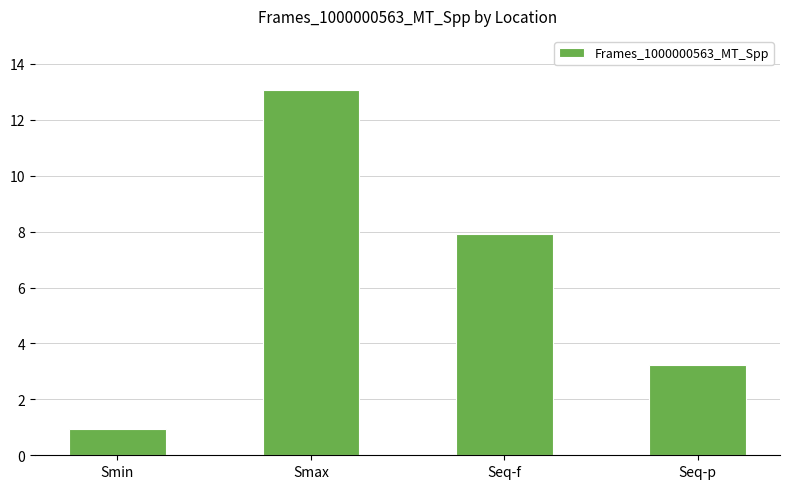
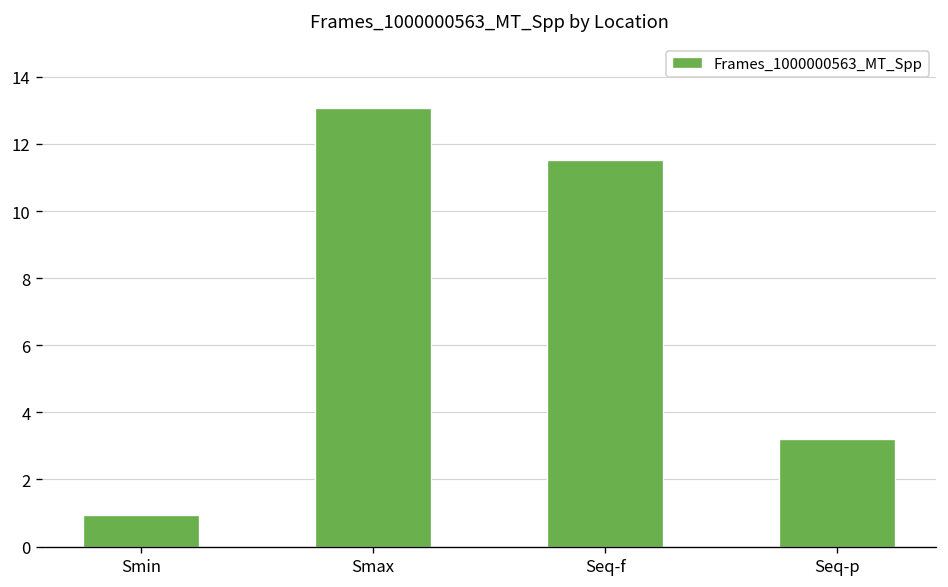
  {
    "Smin": 0.9,
    "Smax": 13.1,
-   "Seq-f": 7.9,
+   "Seq-f": 11.5,
    "Seq-p": 3.2
  }
